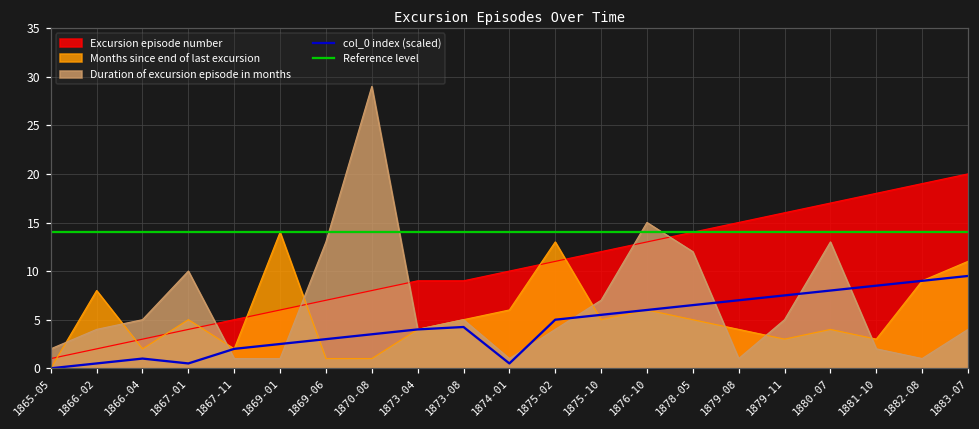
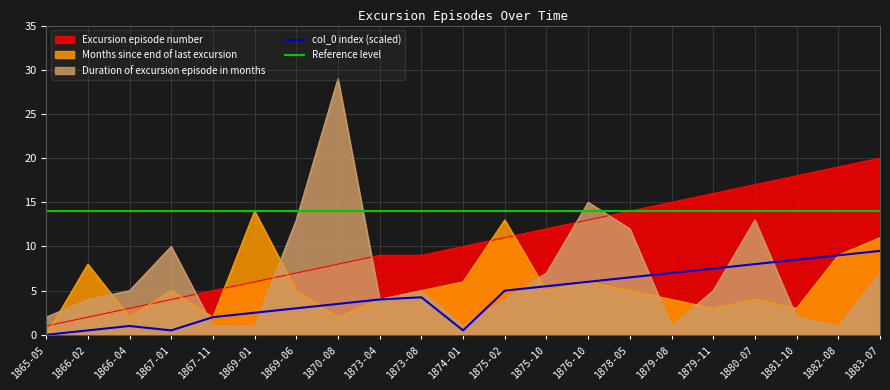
  {
    "Excursion episode number": {
      "1865-05": 1,
      "1866-02": 2,
      "1866-04": 3,
      "1867-01": 4,
      "1867-11": 5,
      "1869-01": 6,
      "1869-06": 7,
      "1870-08": 8,
      "1873-04": 9,
      "1873-08": 9,
      "1874-01": 10,
      "1875-02": 11,
      "1875-10": 12,
      "1876-10": 13,
      "1878-05": 14,
      "1879-08": 15,
      "1879-11": 16,
      "1880-07": 17,
      "1881-10": 18,
      "1882-08": 19,
      "1883-07": 20
    },
    "Months since end of last excursion": {
      "1866-02": 8,
      "1866-04": 2,
      "1867-01": 5,
      "1869-01": 14,
-     "1869-06": 1,
-     "1870-08": 1,
+     "1869-06": 5,
+     "1870-08": 2,
      "1874-01": 6,
      "1875-02": 13,
      "1875-10": 5,
      "1878-05": 5,
      "1879-08": 4,
      "1879-11": 3,
      "1880-07": 4,
      "1881-10": 3,
      "1883-07": 11
    },
    "Duration of excursion episode in months": {
      "1865-05": 2,
      "1866-02": 4,
      "1866-04": 5,
      "1867-01": 10,
      "1867-11": 1,
      "1869-01": 1,
      "1869-06": 13,
      "1874-01": 1,
      "1875-02": 4,
      "1875-10": 7,
      "1876-10": 15,
      "1878-05": 12,
      "1879-08": 1,
      "1879-11": 5,
      "1880-07": 13,
      "1881-10": 2,
      "1882-08": 1,
-     "1883-07": 4
+     "1883-07": 7
    },
    "col_0 index (scaled)": {
      "1866-02": 1,
      "1866-04": 1,
      "1867-01": 1,
      "1869-01": 3,
      "1869-06": 3,
      "1870-08": 4,
      "1873-08": 4,
      "1874-01": 1,
      "1875-02": 5,
      "1875-10": 6,
      "1878-05": 7,
      "1879-08": 7,
      "1879-11": 8,
      "1880-07": 8,
      "1881-10": 9,
      "1883-07": 10
    }
  }
